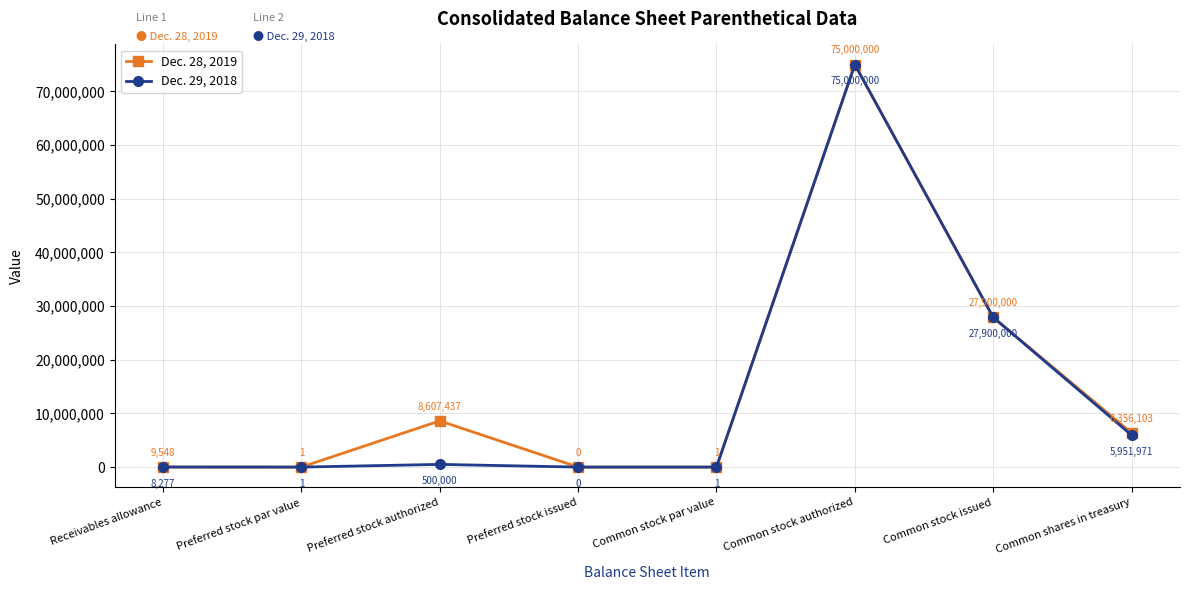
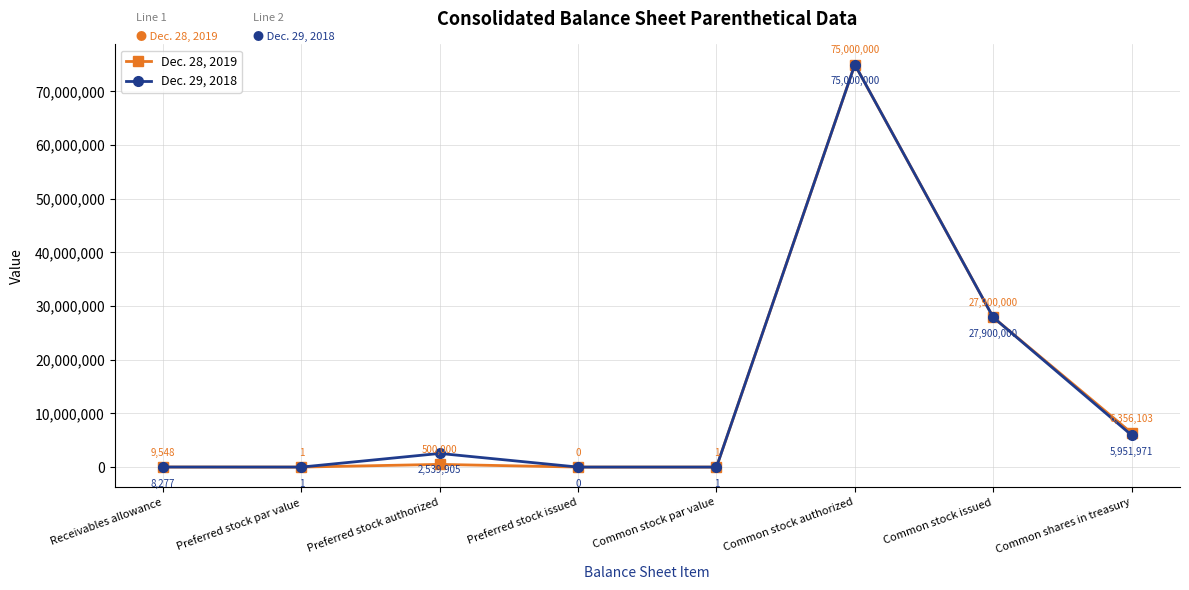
  {
    "Dec. 28, 2019": {
-     "Preferred stock authorized": "8,607,437"
+     "Preferred stock authorized": "500,000"
    },
    "Dec. 29, 2018": {
-     "Preferred stock authorized": "500,000"
+     "Preferred stock authorized": "2,539,905"
    }
  }
